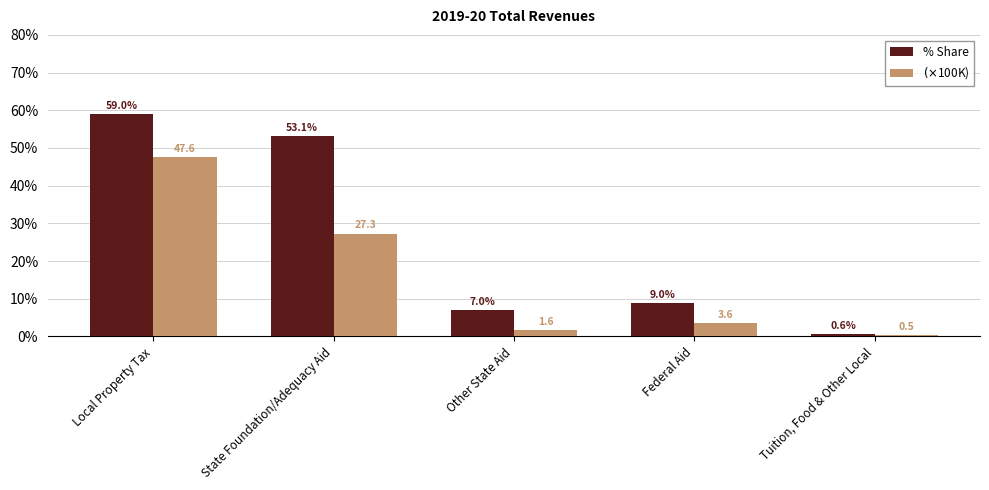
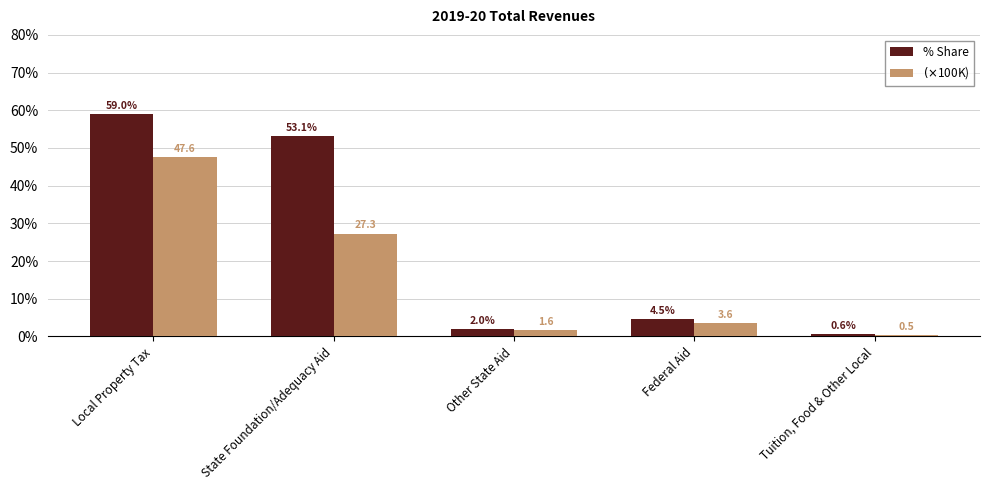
  {
    "% Share": {
      "Local Property Tax": "59.0%",
      "State Foundation/Adequacy Aid": "53.1%",
-     "Other State Aid": "7.0%",
-     "Federal Aid": "9.0%",
+     "Other State Aid": "2.0%",
+     "Federal Aid": "4.5%",
      "Tuition, Food & Other Local": "0.6%"
    }
  }
